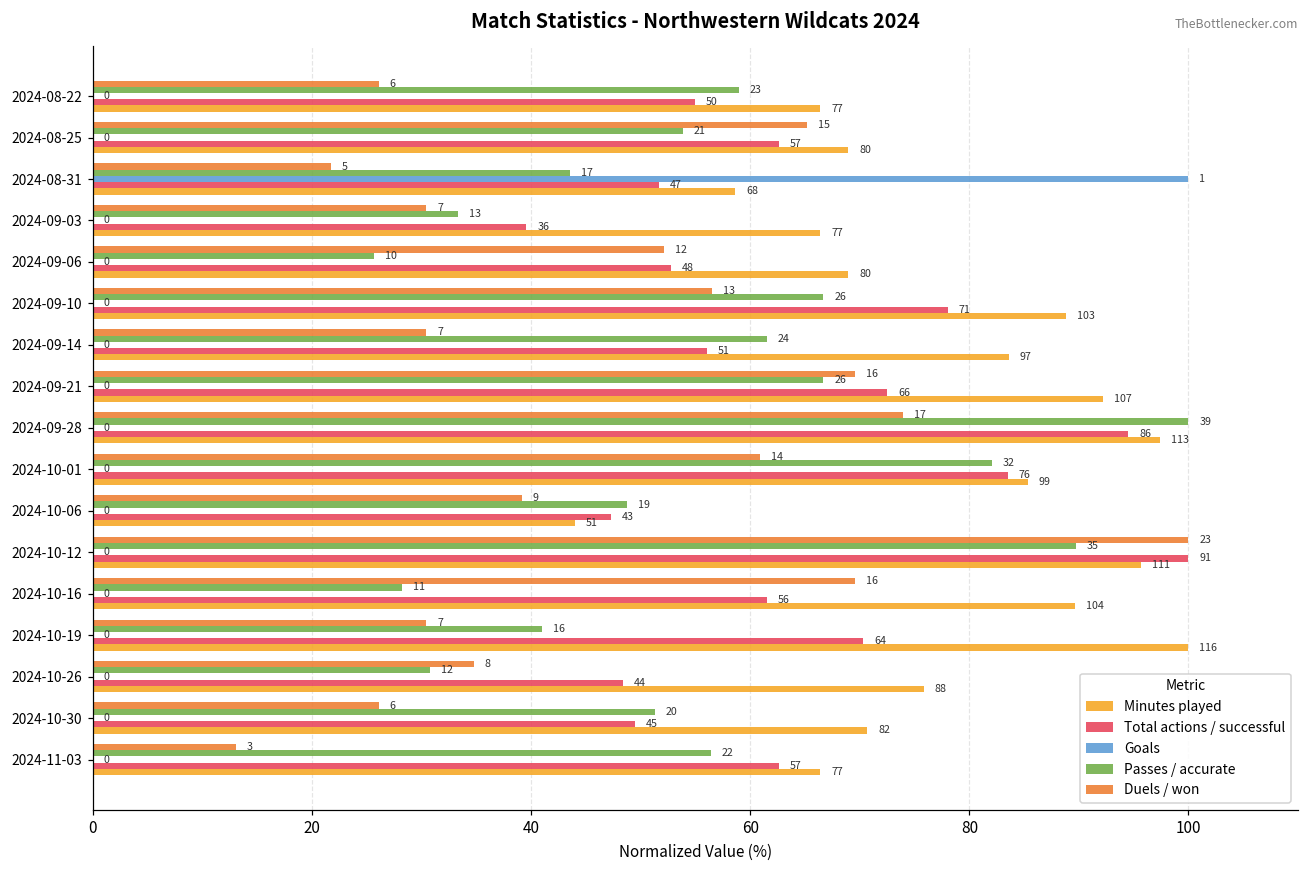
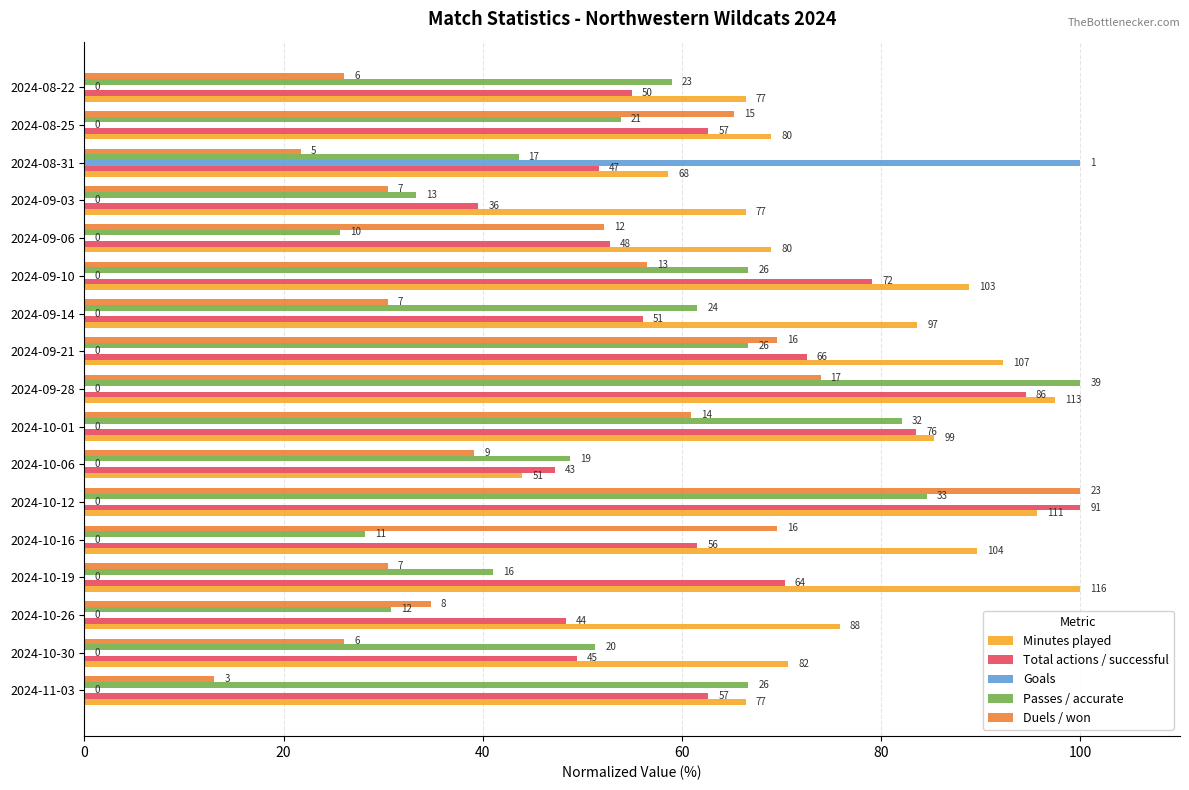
  {
    "Total actions / successful": {
-     "2024-09-10": 71
+     "2024-09-10": 72
    },
    "Goals": {
      "2024-08-22": 0,
      "2024-08-25": 0,
      "2024-09-03": 0,
      "2024-09-06": 0,
      "2024-09-10": 0,
      "2024-09-14": 0,
      "2024-09-21": 0,
      "2024-09-28": 0,
      "2024-10-01": 0,
      "2024-10-06": 0,
      "2024-10-12": 0,
      "2024-10-16": 0,
      "2024-10-19": 0,
      "2024-10-26": 0,
      "2024-10-30": 0,
      "2024-11-03": 0
    },
    "Passes / accurate": {
-     "2024-10-12": 35,
-     "2024-11-03": 22
+     "2024-10-12": 33,
+     "2024-11-03": 26
    }
  }
